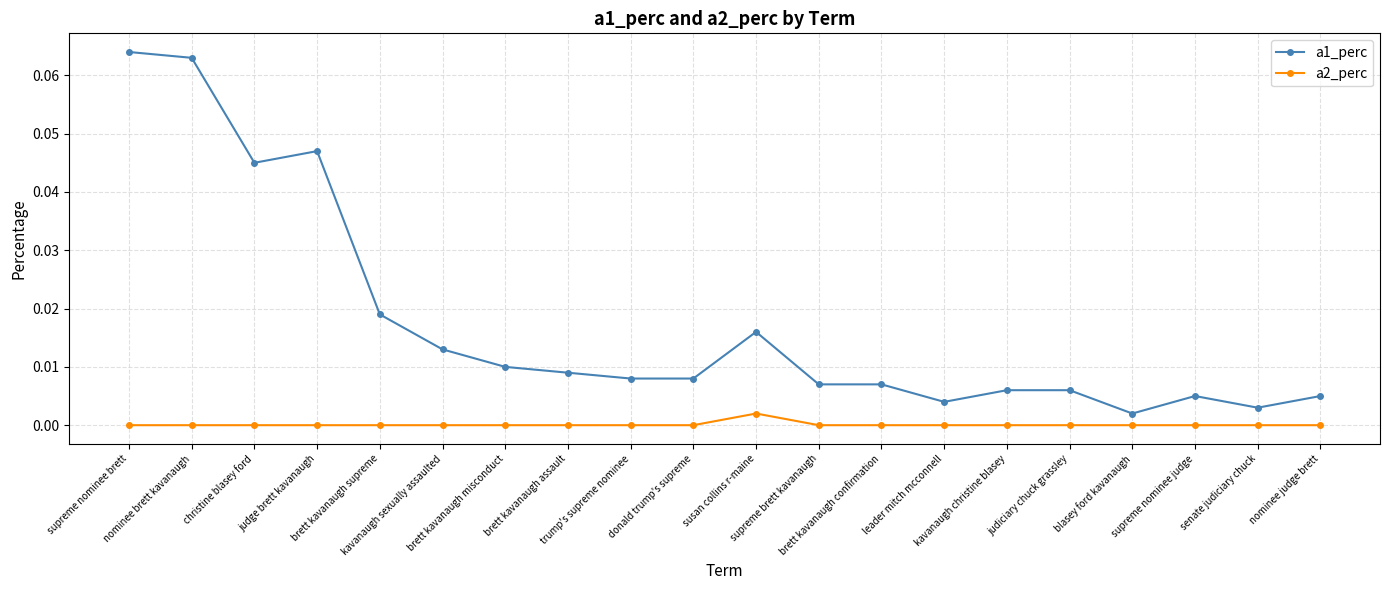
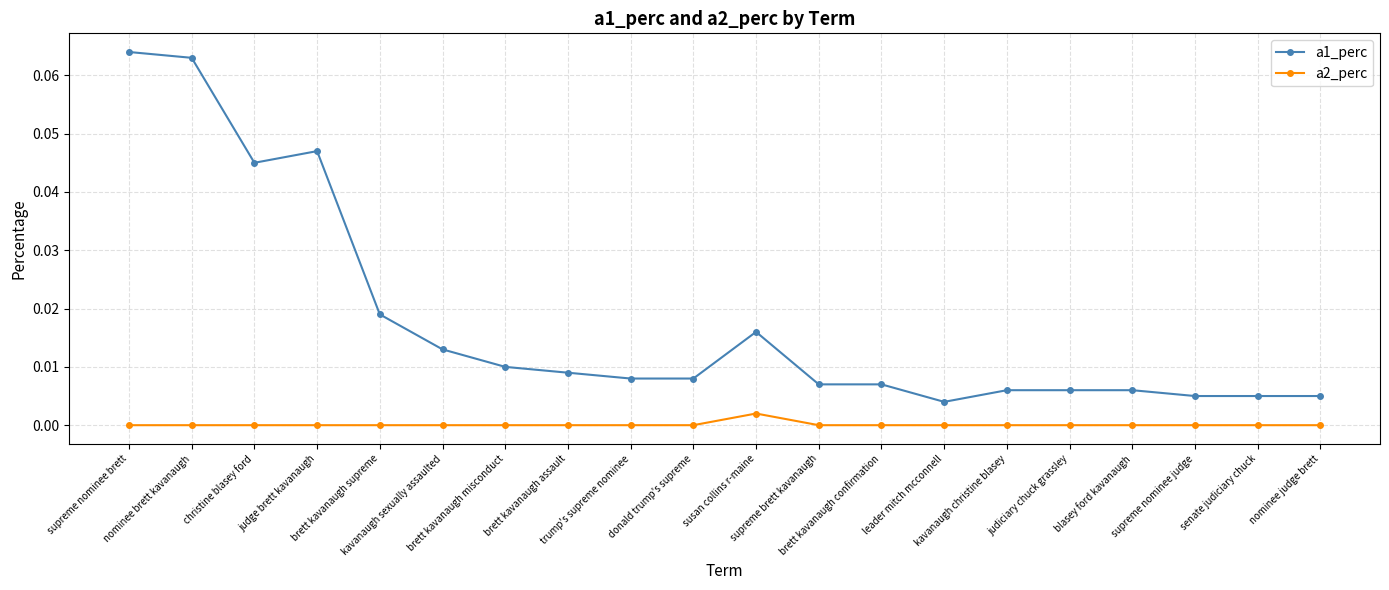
  {
    "a1_perc": {
      "supreme nominee brett": 0.064,
      "nominee brett kavanaugh": 0.063,
      "christine blasey ford": 0.045,
      "judge brett kavanaugh": 0.047,
      "brett kavanaugh supreme": 0.019,
      "kavanaugh sexually assaulted": 0.013,
      "brett kavanaugh misconduct": 0.010,
      "brett kavanaugh assault": 0.009,
      "trump's supreme nominee": 0.008,
      "donald trump's supreme": 0.008,
      "susan collins r-maine": 0.016,
      "supreme brett kavanaugh": 0.007,
      "brett kavanaugh confirmation": 0.007,
      "leader mitch mcconnell": 0.004,
      "kavanaugh christine blasey": 0.006,
      "judiciary chuck grassley": 0.006,
-     "blasey ford kavanaugh": 0.002,
+     "blasey ford kavanaugh": 0.006,
      "supreme nominee judge": 0.005,
-     "senate judiciary chuck": 0.003,
+     "senate judiciary chuck": 0.005,
      "nominee judge brett": 0.005
    },
    "a2_perc": {
      "supreme nominee brett": 0.000,
      "nominee brett kavanaugh": 0.000,
      "christine blasey ford": 0.000,
      "judge brett kavanaugh": 0.000,
      "brett kavanaugh supreme": 0.000,
      "kavanaugh sexually assaulted": 0.000,
      "brett kavanaugh misconduct": 0.000,
      "brett kavanaugh assault": 0.000,
      "trump's supreme nominee": 0.000,
      "donald trump's supreme": 0.000,
      "susan collins r-maine": 0.002,
      "supreme brett kavanaugh": 0.000,
      "brett kavanaugh confirmation": 0.000,
      "leader mitch mcconnell": 0.000,
      "kavanaugh christine blasey": 0.000,
      "judiciary chuck grassley": 0.000,
      "blasey ford kavanaugh": 0.000,
      "supreme nominee judge": 0.000,
      "senate judiciary chuck": 0.000,
      "nominee judge brett": 0.000
    }
  }
